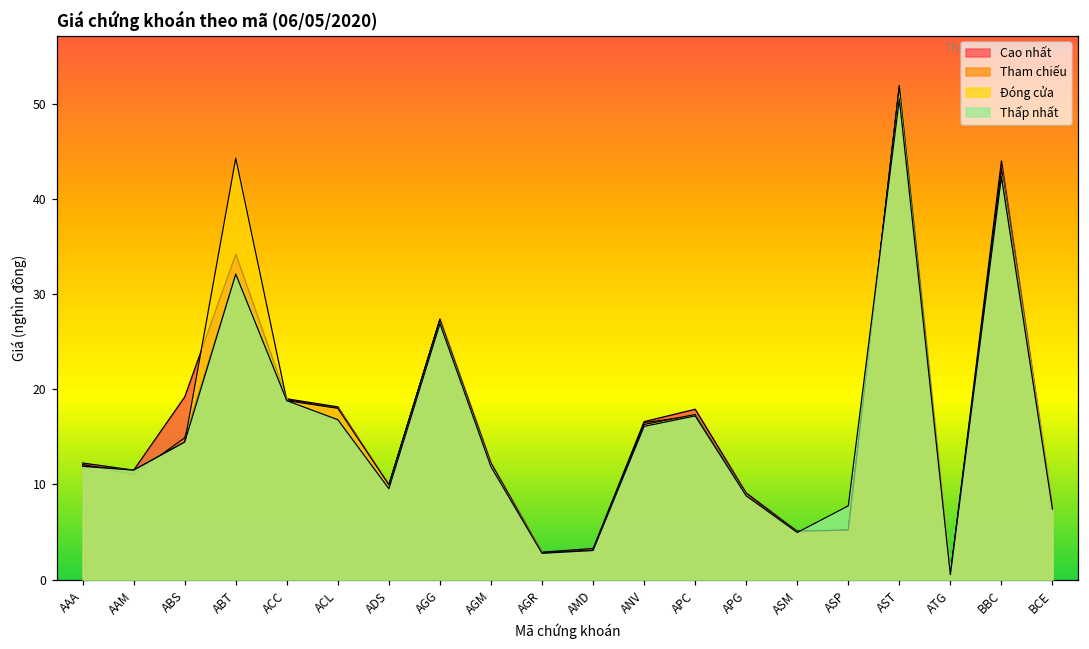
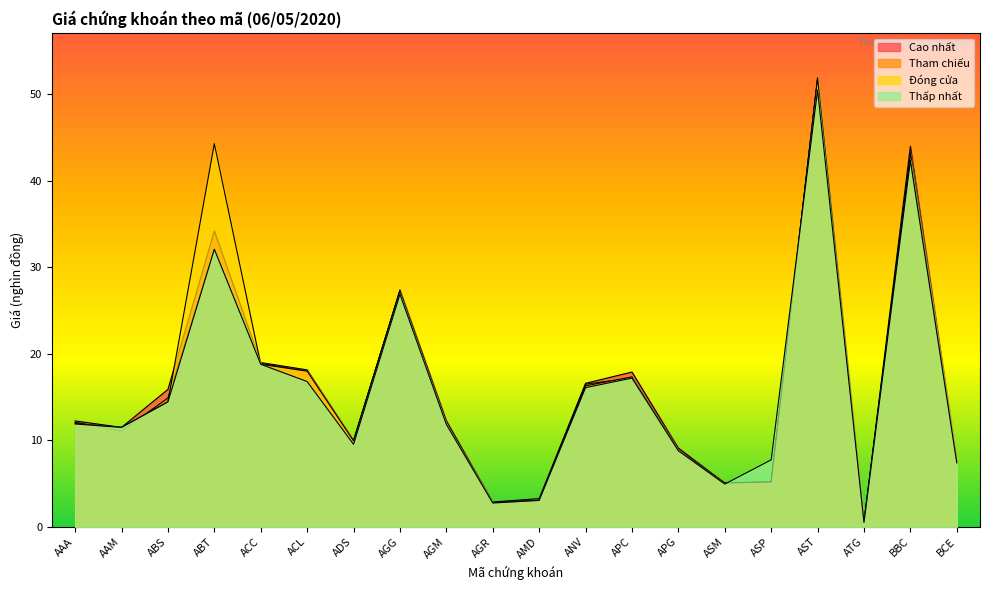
  {
    "Cao nhất": {
-     "ABS": 19,
+     "ABS": 16,
      "ABT": 34,
      "APC": 18,
      "BBC": 44
    },
    "Tham chiếu": {
      "AAM": 11,
      "ABS": 15,
      "BBC": 43
    },
    "Đóng cửa": {
      "ABT": 44
    },
    "Thấp nhất": {
      "ACL": 17,
      "ADS": 10,
      "AGG": 27,
      "AGM": 12,
      "ASP": 8,
      "AST": 51
    }
  }
